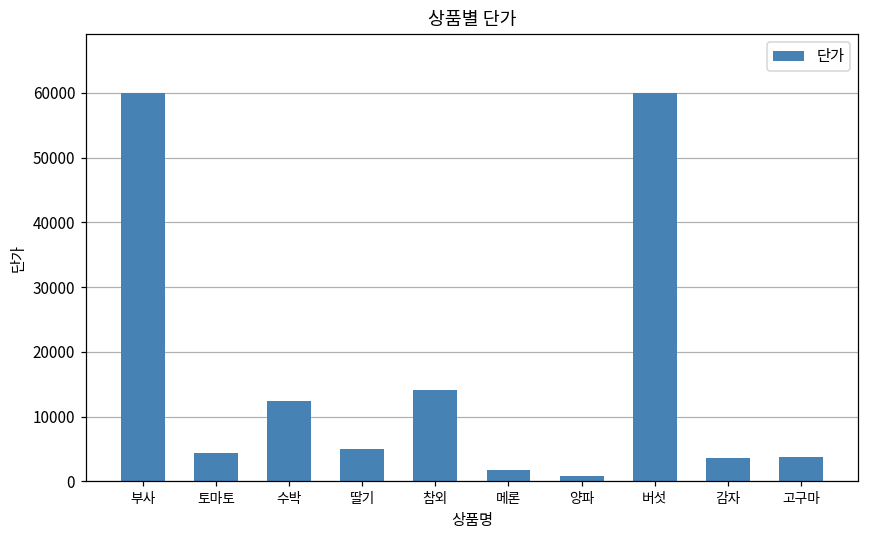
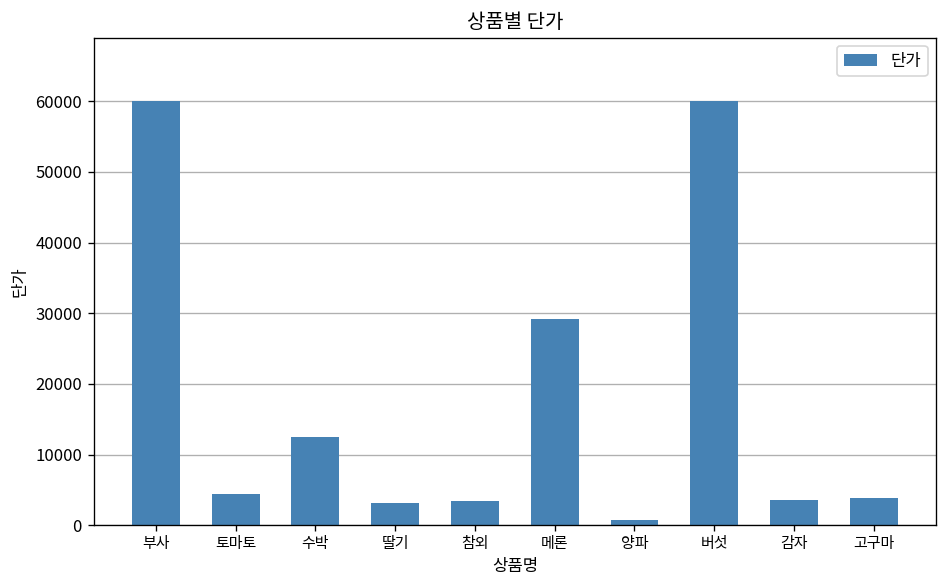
  {
    "부사": 60000,
    "토마토": 4000,
    "수박": 13000,
-   "딸기": 5000,
-   "참외": 14000,
-   "메론": 2000,
+   "딸기": 3000,
+   "참외": 3000,
+   "메론": 29000,
    "양파": 1000,
    "버섯": 60000,
    "감자": 4000,
    "고구마": 4000
  }
